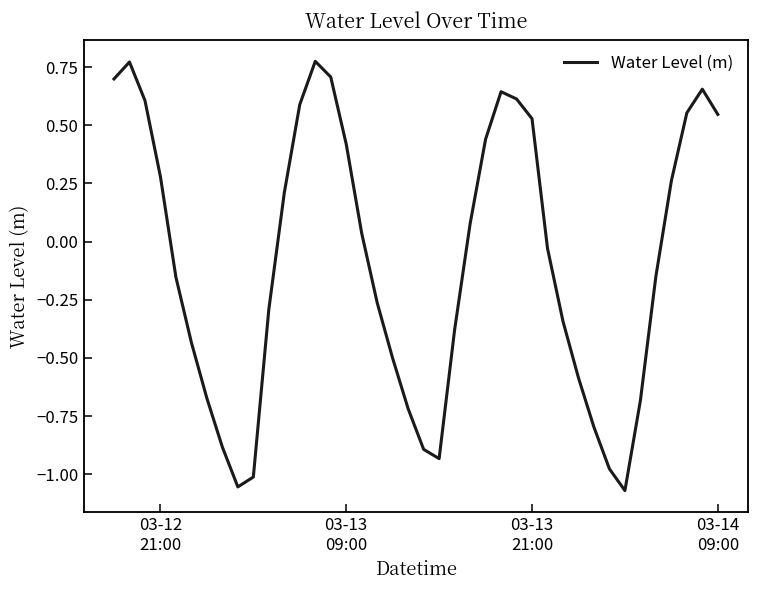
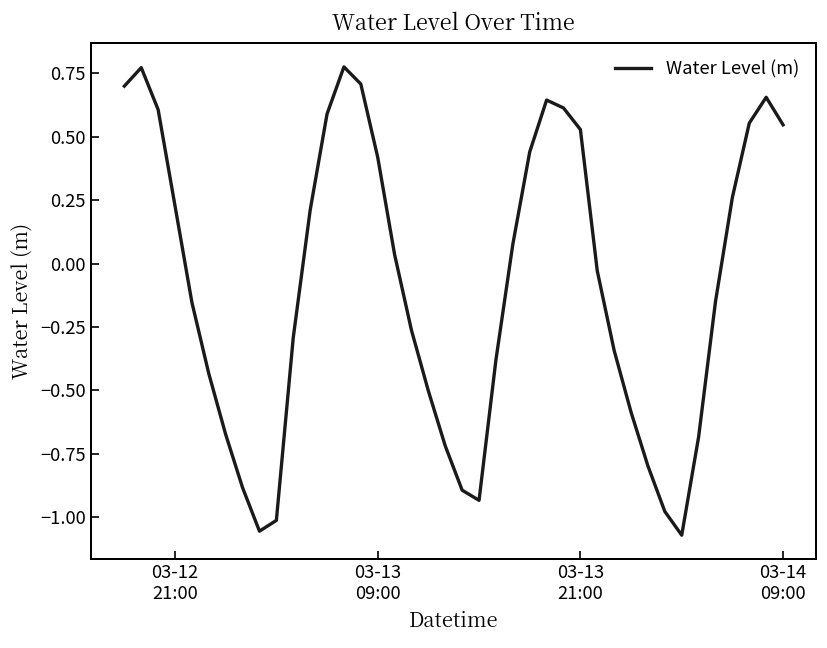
  {
-   "03-12 21:00": 0.28,
+   "03-12 21:00": 0.23,
    "03-13 09:00": 0.42,
    "03-13 21:00": 0.53,
    "03-14 09:00": 0.55
  }
